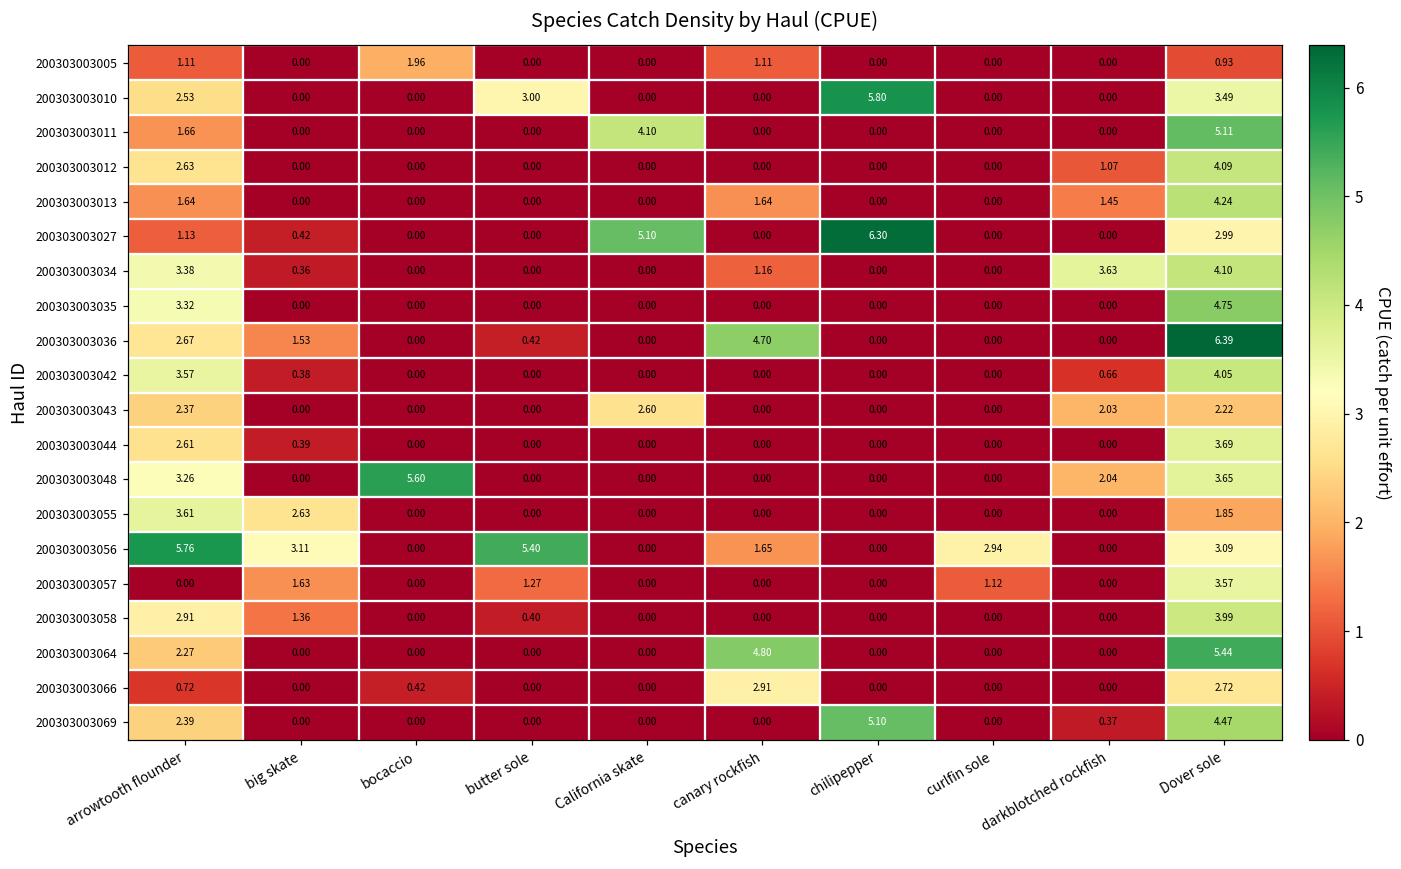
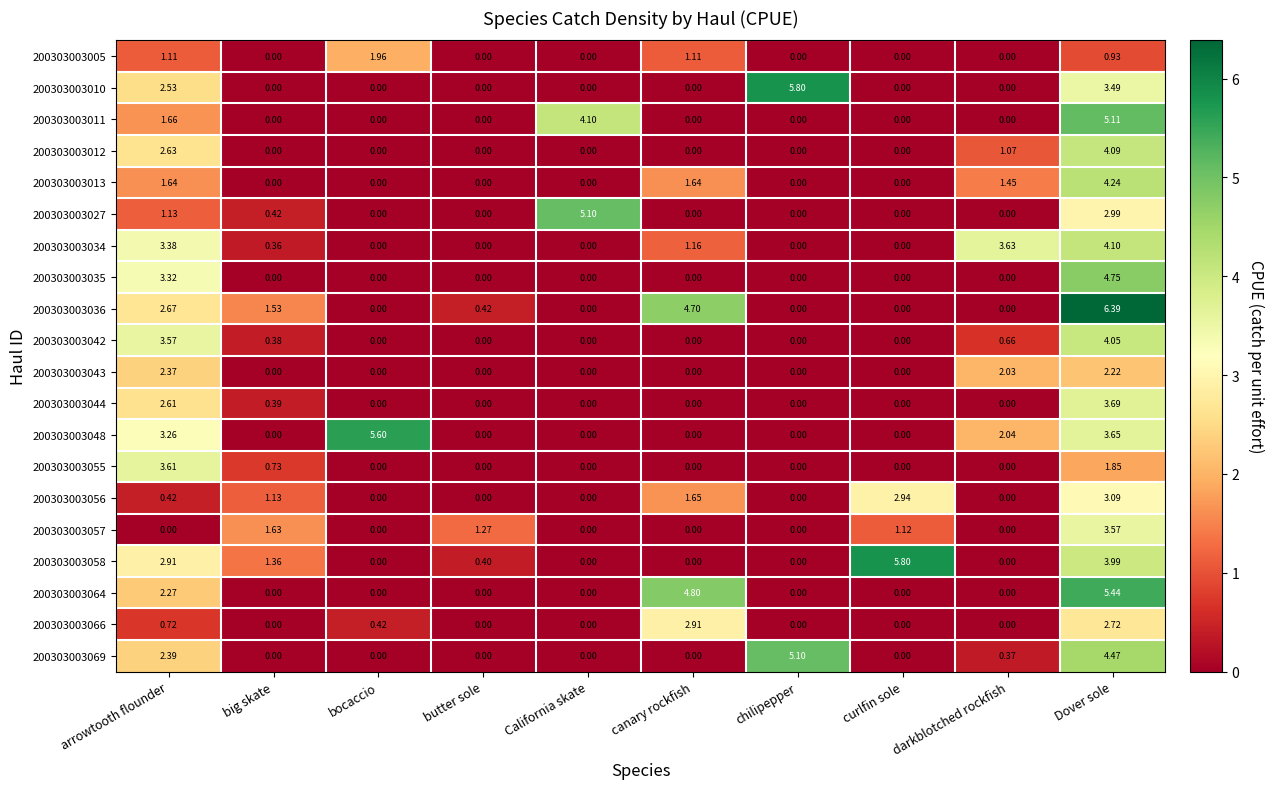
  {
    "200303003005": {
      "arrowtooth flounder": 1.11,
      "big skate": 0.00,
      "bocaccio": 1.96,
      "butter sole": 0.00,
      "California skate": 0.00,
      "canary rockfish": 1.11,
      "chilipepper": 0.00,
      "curlfin sole": 0.00,
      "darkblotched rockfish": 0.00,
      "Dover sole": 0.93
    },
    "200303003010": {
      "arrowtooth flounder": 2.53,
      "big skate": 0.00,
      "bocaccio": 0.00,
-     "butter sole": 3.00,
+     "butter sole": 0.00,
      "California skate": 0.00,
      "canary rockfish": 0.00,
      "chilipepper": 5.80,
      "curlfin sole": 0.00,
      "darkblotched rockfish": 0.00,
      "Dover sole": 3.49
    },
    "200303003011": {
      "arrowtooth flounder": 1.66,
      "big skate": 0.00,
      "bocaccio": 0.00,
      "butter sole": 0.00,
      "California skate": 4.10,
      "canary rockfish": 0.00,
      "chilipepper": 0.00,
      "curlfin sole": 0.00,
      "darkblotched rockfish": 0.00,
      "Dover sole": 5.11
    },
    "200303003012": {
      "arrowtooth flounder": 2.63,
      "big skate": 0.00,
      "bocaccio": 0.00,
      "butter sole": 0.00,
      "California skate": 0.00,
      "canary rockfish": 0.00,
      "chilipepper": 0.00,
      "curlfin sole": 0.00,
      "darkblotched rockfish": 1.07,
      "Dover sole": 4.09
    },
    "200303003013": {
      "arrowtooth flounder": 1.64,
      "big skate": 0.00,
      "bocaccio": 0.00,
      "butter sole": 0.00,
      "California skate": 0.00,
      "canary rockfish": 1.64,
      "chilipepper": 0.00,
      "curlfin sole": 0.00,
      "darkblotched rockfish": 1.45,
      "Dover sole": 4.24
    },
    "200303003027": {
      "arrowtooth flounder": 1.13,
      "big skate": 0.42,
      "bocaccio": 0.00,
      "butter sole": 0.00,
      "California skate": 5.10,
      "canary rockfish": 0.00,
-     "chilipepper": 6.30,
+     "chilipepper": 0.00,
      "curlfin sole": 0.00,
      "darkblotched rockfish": 0.00,
      "Dover sole": 2.99
    },
    "200303003034": {
      "arrowtooth flounder": 3.38,
      "big skate": 0.36,
      "bocaccio": 0.00,
      "butter sole": 0.00,
      "California skate": 0.00,
      "canary rockfish": 1.16,
      "chilipepper": 0.00,
      "curlfin sole": 0.00,
      "darkblotched rockfish": 3.63,
      "Dover sole": 4.10
    },
    "200303003035": {
      "arrowtooth flounder": 3.32,
      "big skate": 0.00,
      "bocaccio": 0.00,
      "butter sole": 0.00,
      "California skate": 0.00,
      "canary rockfish": 0.00,
      "chilipepper": 0.00,
      "curlfin sole": 0.00,
      "darkblotched rockfish": 0.00,
      "Dover sole": 4.75
    },
    "200303003036": {
      "arrowtooth flounder": 2.67,
      "big skate": 1.53,
      "bocaccio": 0.00,
      "butter sole": 0.42,
      "California skate": 0.00,
      "canary rockfish": 4.70,
      "chilipepper": 0.00,
      "curlfin sole": 0.00,
      "darkblotched rockfish": 0.00,
      "Dover sole": 6.39
    },
    "200303003042": {
      "arrowtooth flounder": 3.57,
      "big skate": 0.38,
      "bocaccio": 0.00,
      "butter sole": 0.00,
      "California skate": 0.00,
      "canary rockfish": 0.00,
      "chilipepper": 0.00,
      "curlfin sole": 0.00,
      "darkblotched rockfish": 0.66,
      "Dover sole": 4.05
    },
    "200303003043": {
      "arrowtooth flounder": 2.37,
      "big skate": 0.00,
      "bocaccio": 0.00,
      "butter sole": 0.00,
-     "California skate": 2.60,
+     "California skate": 0.00,
      "canary rockfish": 0.00,
      "chilipepper": 0.00,
      "curlfin sole": 0.00,
      "darkblotched rockfish": 2.03,
      "Dover sole": 2.22
    },
    "200303003044": {
      "arrowtooth flounder": 2.61,
      "big skate": 0.39,
      "bocaccio": 0.00,
      "butter sole": 0.00,
      "California skate": 0.00,
      "canary rockfish": 0.00,
      "chilipepper": 0.00,
      "curlfin sole": 0.00,
      "darkblotched rockfish": 0.00,
      "Dover sole": 3.69
    },
    "200303003048": {
      "arrowtooth flounder": 3.26,
      "big skate": 0.00,
      "bocaccio": 5.60,
      "butter sole": 0.00,
      "California skate": 0.00,
      "canary rockfish": 0.00,
      "chilipepper": 0.00,
      "curlfin sole": 0.00,
      "darkblotched rockfish": 2.04,
      "Dover sole": 3.65
    },
    "200303003055": {
      "arrowtooth flounder": 3.61,
-     "big skate": 2.63,
+     "big skate": 0.73,
      "bocaccio": 0.00,
      "butter sole": 0.00,
      "California skate": 0.00,
      "canary rockfish": 0.00,
      "chilipepper": 0.00,
      "curlfin sole": 0.00,
      "darkblotched rockfish": 0.00,
      "Dover sole": 1.85
    },
    "200303003056": {
-     "arrowtooth flounder": 5.76,
-     "big skate": 3.11,
+     "arrowtooth flounder": 0.42,
+     "big skate": 1.13,
      "bocaccio": 0.00,
-     "butter sole": 5.40,
+     "butter sole": 0.00,
      "California skate": 0.00,
      "canary rockfish": 1.65,
      "chilipepper": 0.00,
      "curlfin sole": 2.94,
      "darkblotched rockfish": 0.00,
      "Dover sole": 3.09
    },
    "200303003057": {
      "arrowtooth flounder": 0.00,
      "big skate": 1.63,
      "bocaccio": 0.00,
      "butter sole": 1.27,
      "California skate": 0.00,
      "canary rockfish": 0.00,
      "chilipepper": 0.00,
      "curlfin sole": 1.12,
      "darkblotched rockfish": 0.00,
      "Dover sole": 3.57
    },
    "200303003058": {
      "arrowtooth flounder": 2.91,
      "big skate": 1.36,
      "bocaccio": 0.00,
      "butter sole": 0.40,
      "California skate": 0.00,
      "canary rockfish": 0.00,
      "chilipepper": 0.00,
-     "curlfin sole": 0.00,
+     "curlfin sole": 5.80,
      "darkblotched rockfish": 0.00,
      "Dover sole": 3.99
    },
    "200303003064": {
      "arrowtooth flounder": 2.27,
      "big skate": 0.00,
      "bocaccio": 0.00,
      "butter sole": 0.00,
      "California skate": 0.00,
      "canary rockfish": 4.80,
      "chilipepper": 0.00,
      "curlfin sole": 0.00,
      "darkblotched rockfish": 0.00,
      "Dover sole": 5.44
    },
    "200303003066": {
      "arrowtooth flounder": 0.72,
      "big skate": 0.00,
      "bocaccio": 0.42,
      "butter sole": 0.00,
      "California skate": 0.00,
      "canary rockfish": 2.91,
      "chilipepper": 0.00,
      "curlfin sole": 0.00,
      "darkblotched rockfish": 0.00,
      "Dover sole": 2.72
    },
    "200303003069": {
      "arrowtooth flounder": 2.39,
      "big skate": 0.00,
      "bocaccio": 0.00,
      "butter sole": 0.00,
      "California skate": 0.00,
      "canary rockfish": 0.00,
      "chilipepper": 5.10,
      "curlfin sole": 0.00,
      "darkblotched rockfish": 0.37,
      "Dover sole": 4.47
    }
  }
